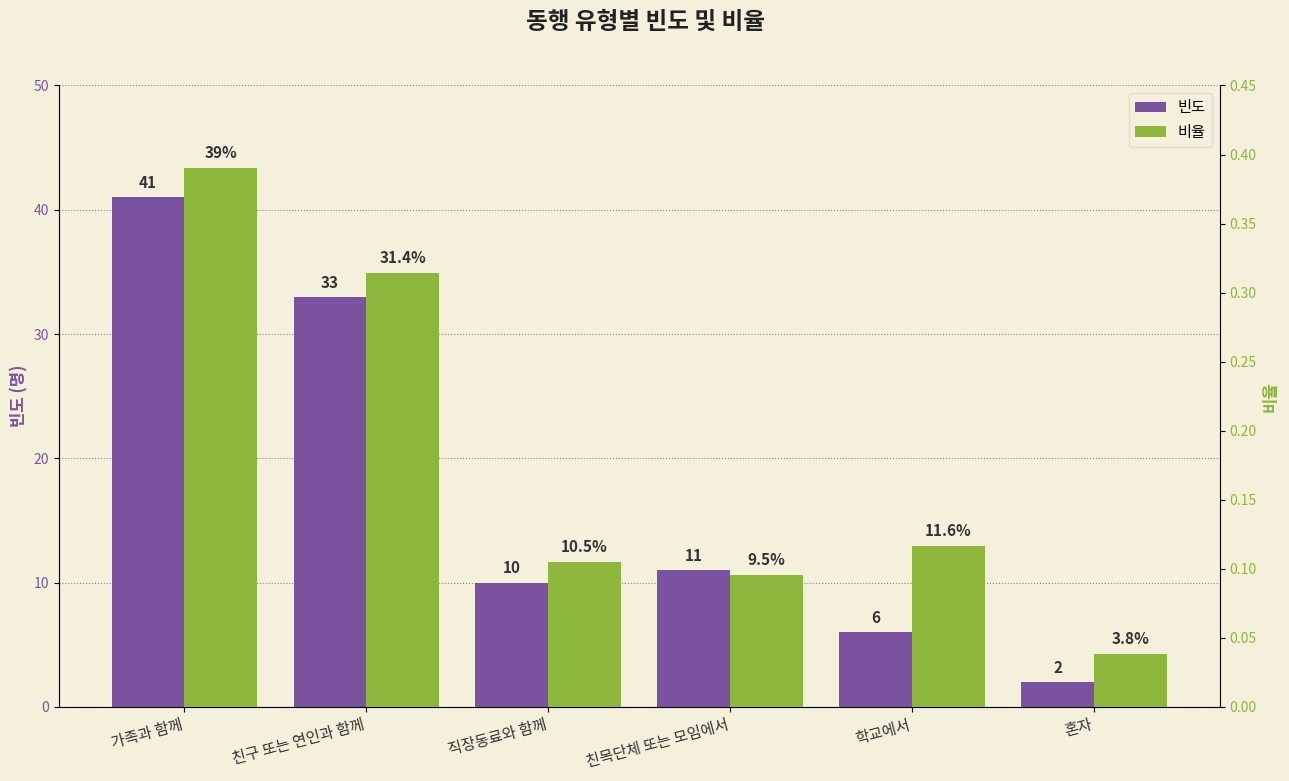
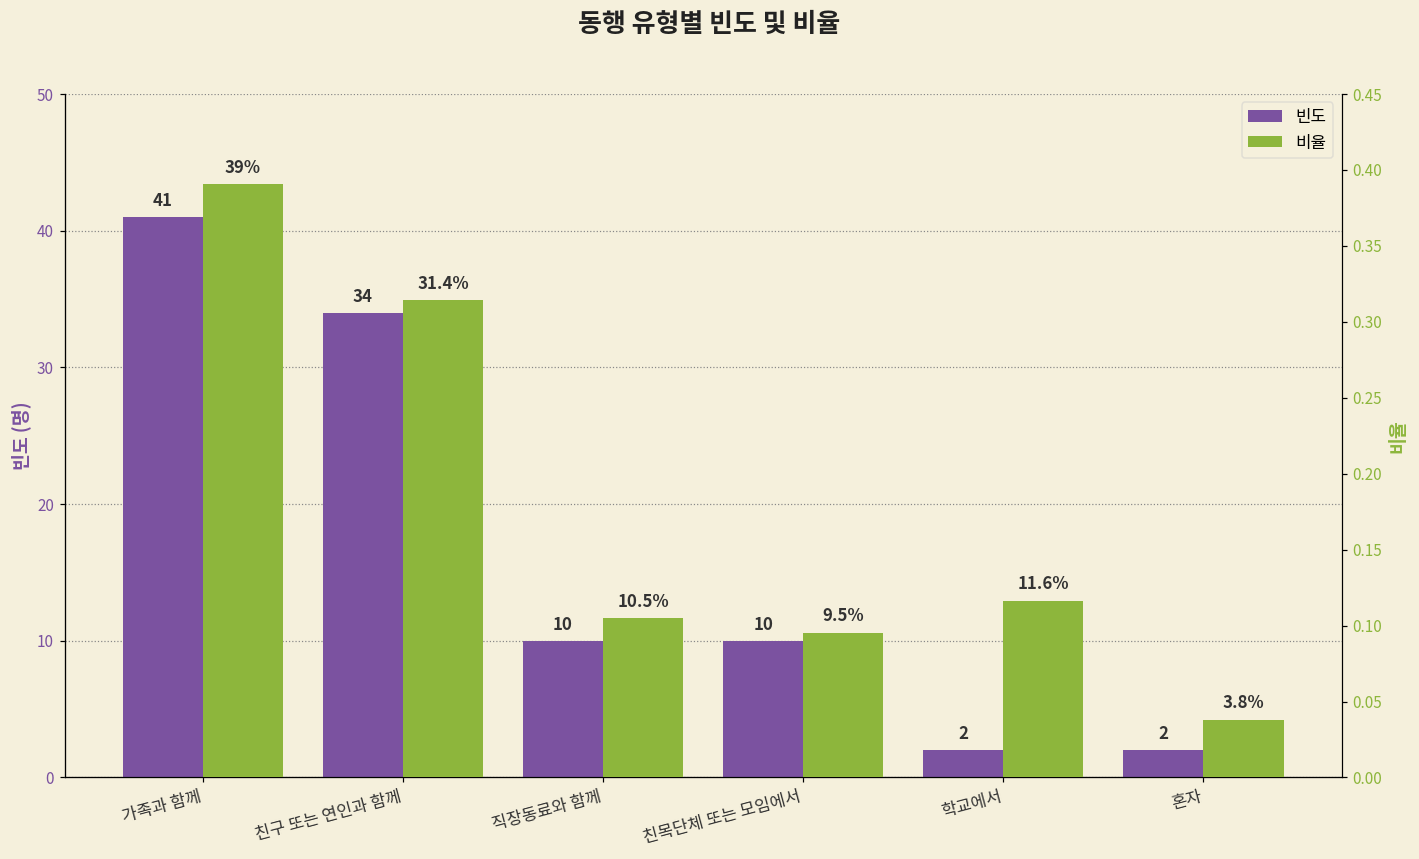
  {
    "빈도": {
      "가족과 함께": "41",
-     "친구 또는 연인과 함께": "33",
+     "친구 또는 연인과 함께": "34",
      "직장동료와 함께": "10",
-     "친목단체 또는 모임에서": "11",
-     "학교에서": "6",
+     "친목단체 또는 모임에서": "10",
+     "학교에서": "2",
      "혼자": "2"
    },
    "비율": {
      "가족과 함께": "39%",
      "친구 또는 연인과 함께": "31.4%",
      "직장동료와 함께": "10.5%",
      "친목단체 또는 모임에서": "9.5%",
      "학교에서": "11.6%",
      "혼자": "3.8%"
    }
  }
